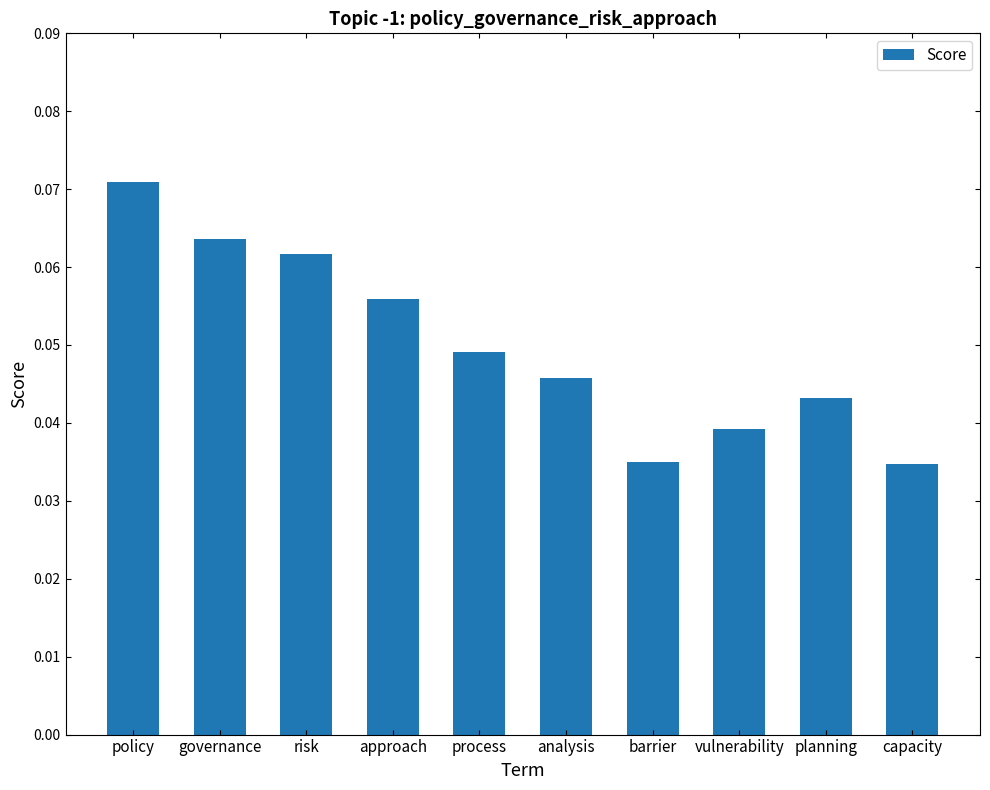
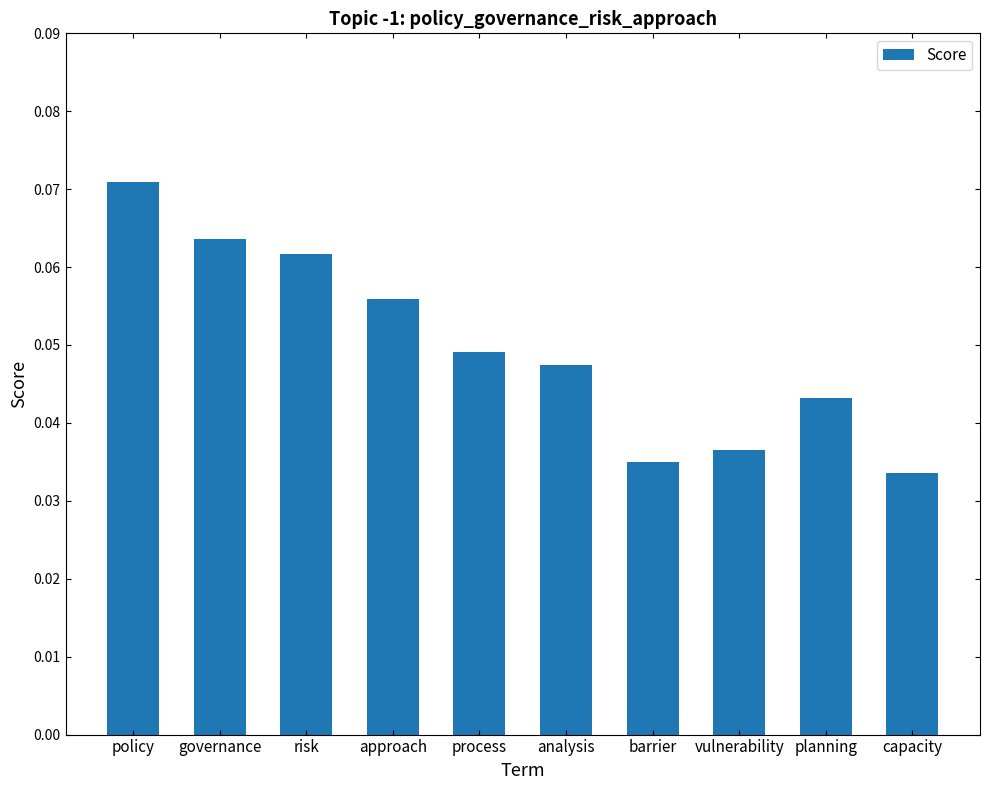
  {
    "policy": 0.071,
    "governance": 0.064,
    "risk": 0.062,
    "approach": 0.056,
    "process": 0.049,
-   "analysis": 0.046,
+   "analysis": 0.047,
    "barrier": 0.035,
-   "vulnerability": 0.039,
+   "vulnerability": 0.037,
    "planning": 0.043,
-   "capacity": 0.035
+   "capacity": 0.034
  }
